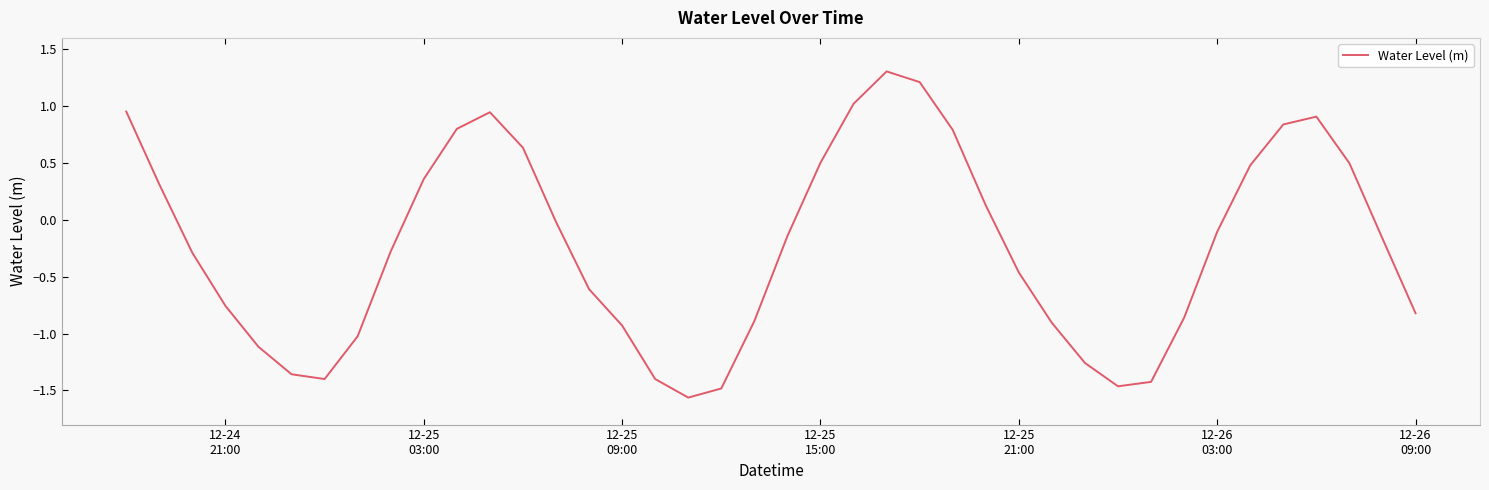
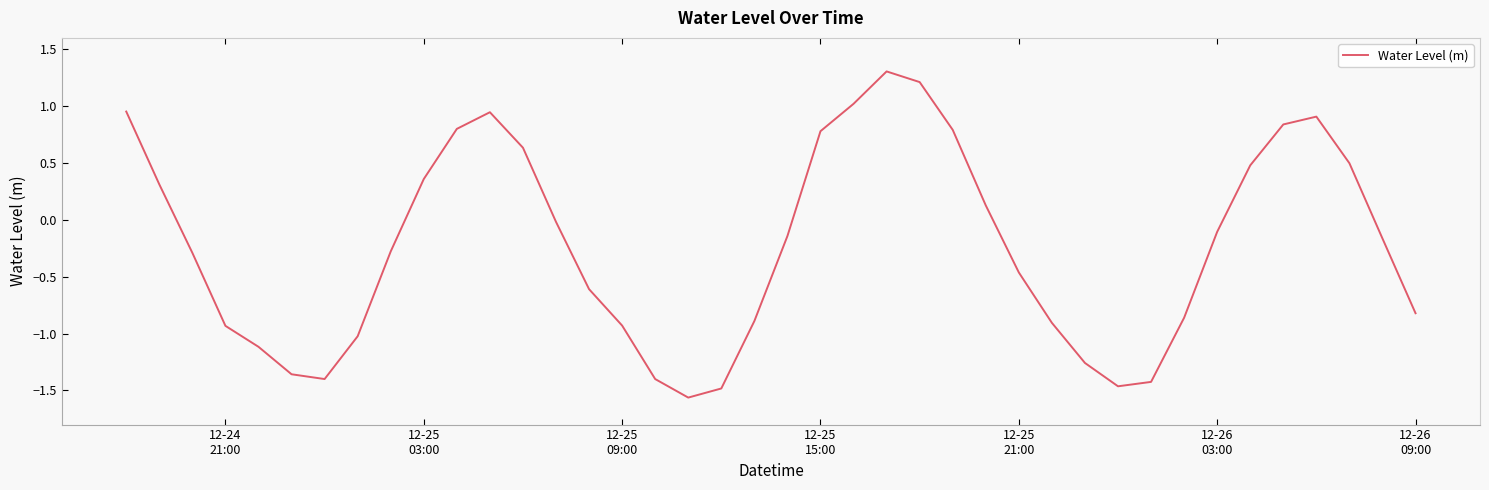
  {
-   "12-24 21:00": -0.76,
+   "12-24 21:00": -0.93,
    "12-25 03:00": 0.36,
    "12-25 09:00": -0.93,
-   "12-25 15:00": 0.50,
+   "12-25 15:00": 0.78,
    "12-25 21:00": -0.46,
    "12-26 03:00": -0.11,
    "12-26 09:00": -0.82
  }
